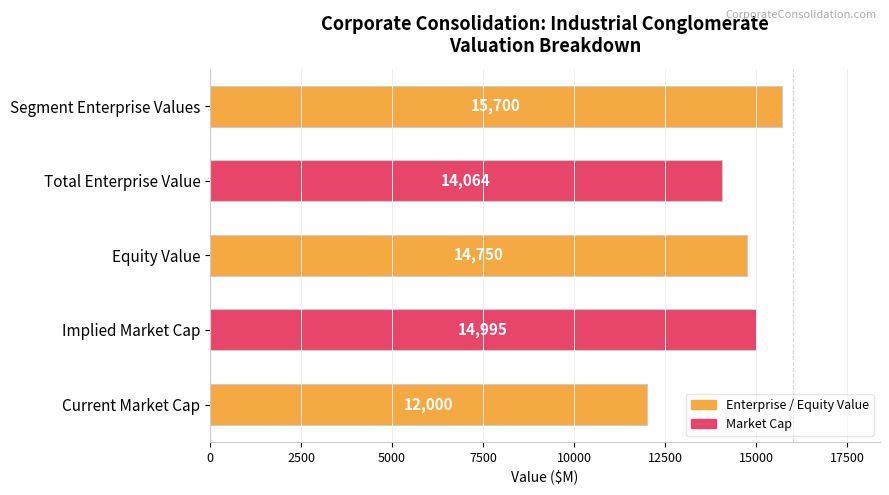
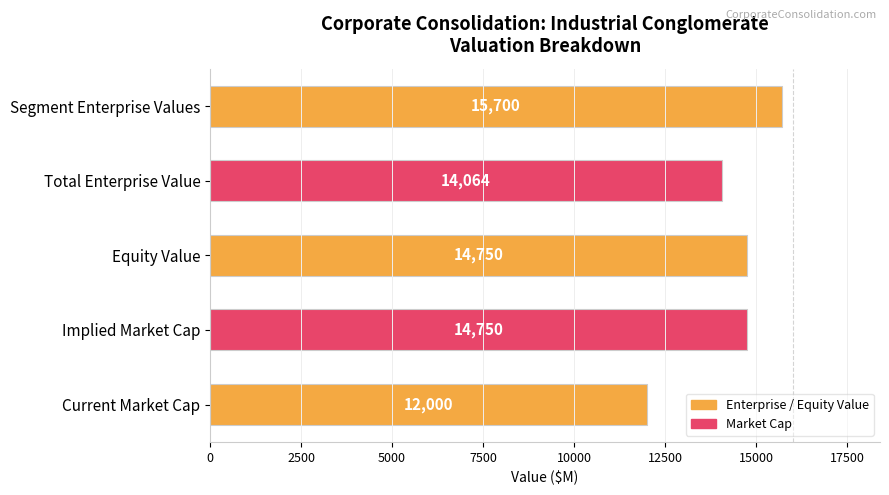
  {
    "Segment Enterprise Values": "15,700",
    "Total Enterprise Value": "14,064",
    "Equity Value": "14,750",
-   "Implied Market Cap": "14,995",
+   "Implied Market Cap": "14,750",
    "Current Market Cap": "12,000"
  }
